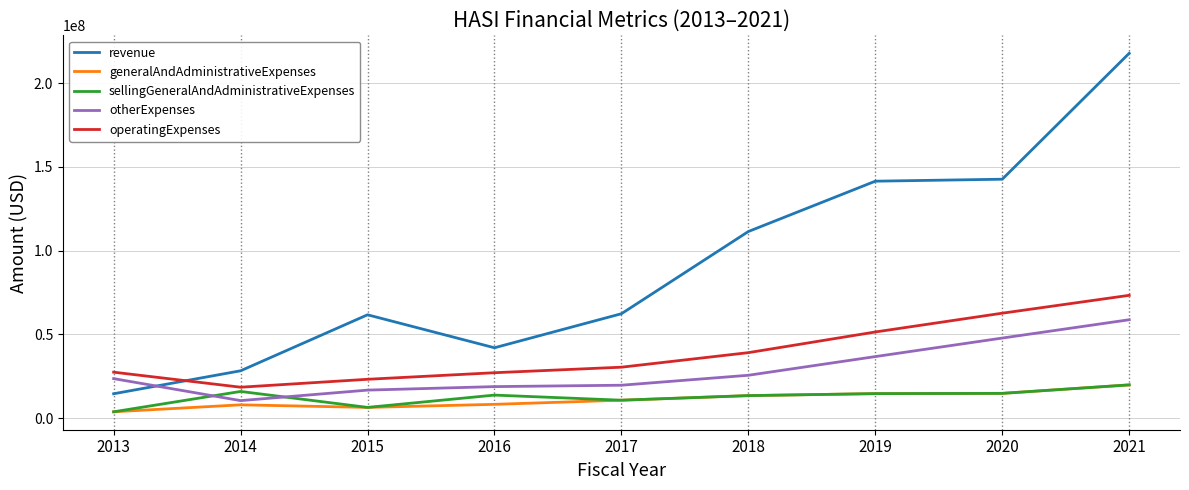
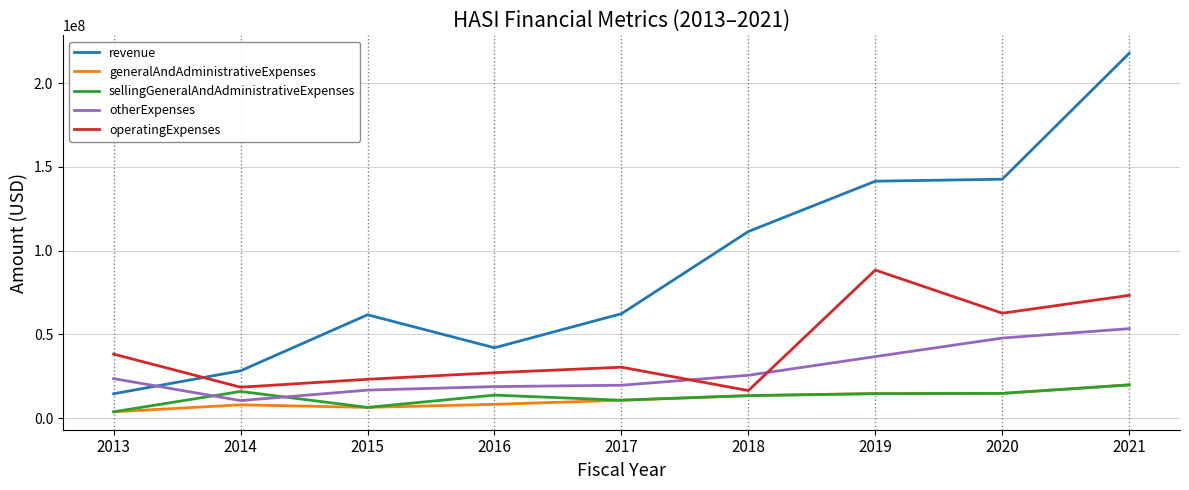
  {
    "revenue": {
      "2013": 15000000,
      "2014": 28000000,
      "2015": 62000000,
      "2016": 42000000,
      "2017": 62000000,
      "2018": 111000000,
      "2019": 142000000,
      "2020": 143000000,
      "2021": 218000000
    },
    "generalAndAdministrativeExpenses": {
      "2014": 8000000,
      "2016": 8000000
    },
    "sellingGeneralAndAdministrativeExpenses": {
      "2014": 16000000,
      "2016": 14000000
    },
    "otherExpenses": {
      "2013": 24000000,
      "2014": 11000000,
      "2015": 17000000,
      "2016": 19000000,
      "2017": 20000000,
      "2018": 26000000,
      "2019": 37000000,
      "2020": 48000000,
-     "2021": 59000000
+     "2021": 53000000
    },
    "operatingExpenses": {
-     "2013": 27000000,
+     "2013": 38000000,
      "2014": 19000000,
      "2015": 23000000,
      "2016": 27000000,
      "2017": 30000000,
-     "2018": 39000000,
-     "2019": 51000000,
+     "2018": 17000000,
+     "2019": 88000000,
      "2020": 63000000,
      "2021": 73000000
    }
  }
